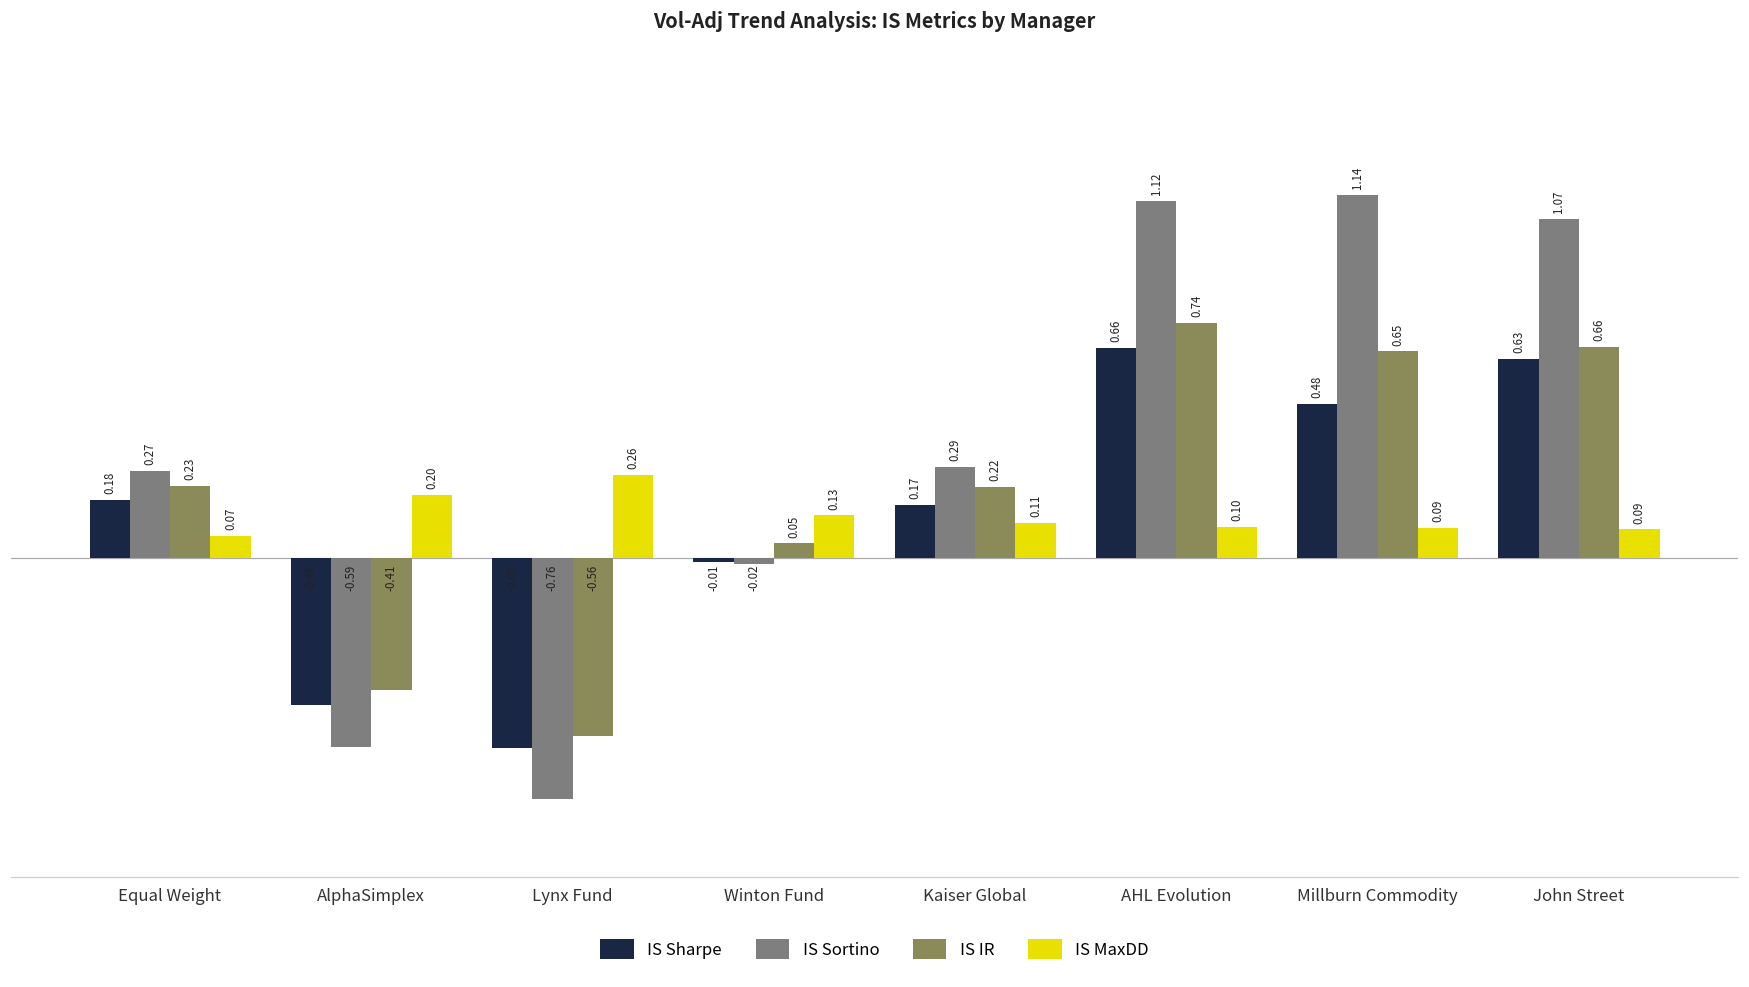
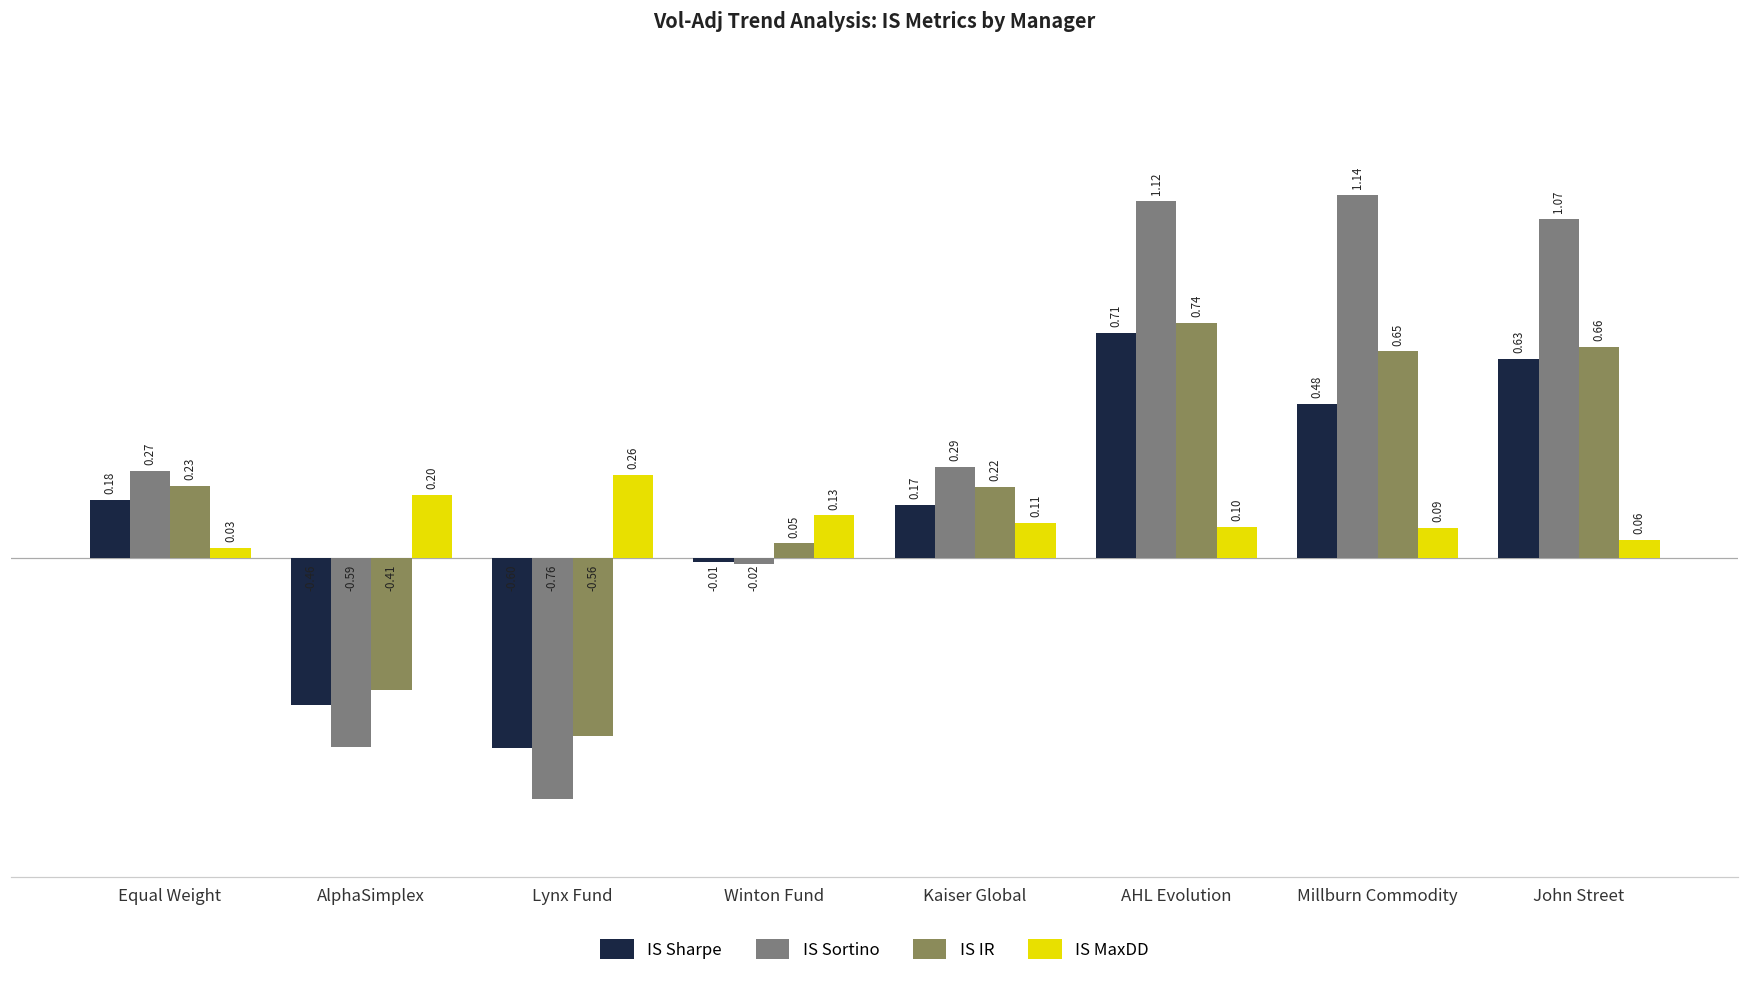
  {
    "IS Sharpe": {
      "Equal Weight": 0.18,
      "Winton Fund": -0.01,
      "Kaiser Global": 0.17,
-     "AHL Evolution": 0.66,
+     "AHL Evolution": 0.71,
      "Millburn Commodity": 0.48,
      "John Street": 0.63
    },
    "IS MaxDD": {
-     "Equal Weight": 0.07,
+     "Equal Weight": 0.03,
      "AlphaSimplex": 0.20,
      "Lynx Fund": 0.26,
      "Winton Fund": 0.13,
      "Kaiser Global": 0.11,
      "AHL Evolution": 0.10,
      "Millburn Commodity": 0.09,
-     "John Street": 0.09
+     "John Street": 0.06
    }
  }
